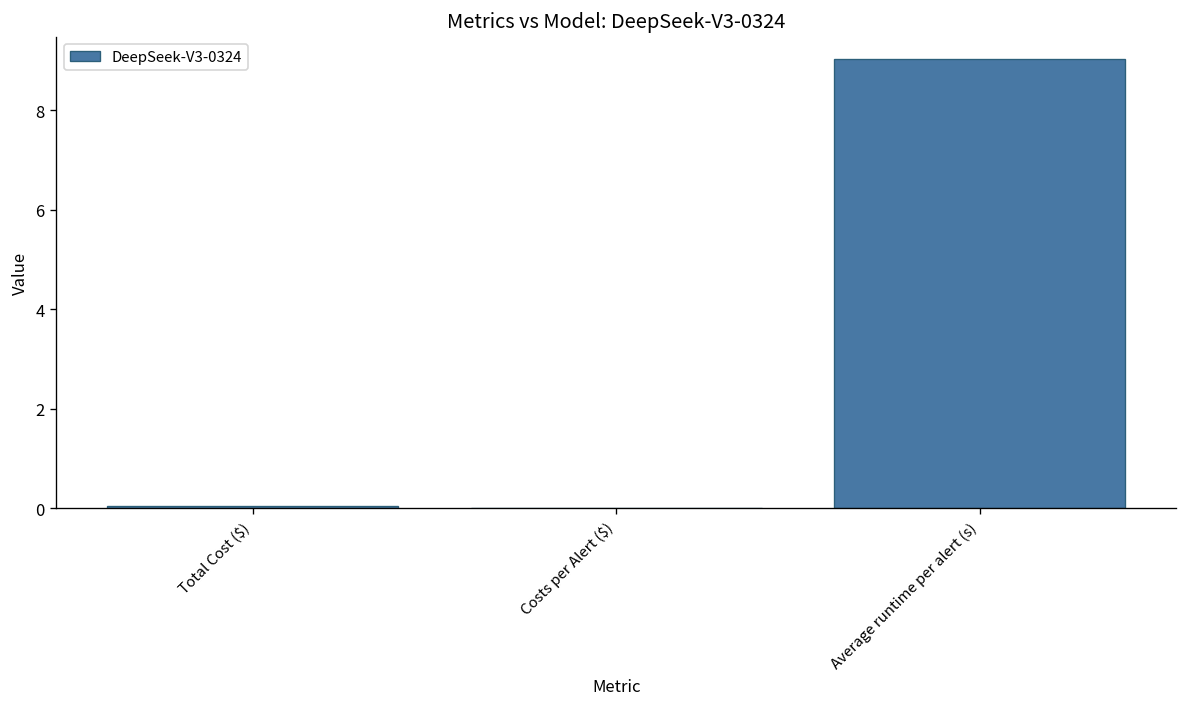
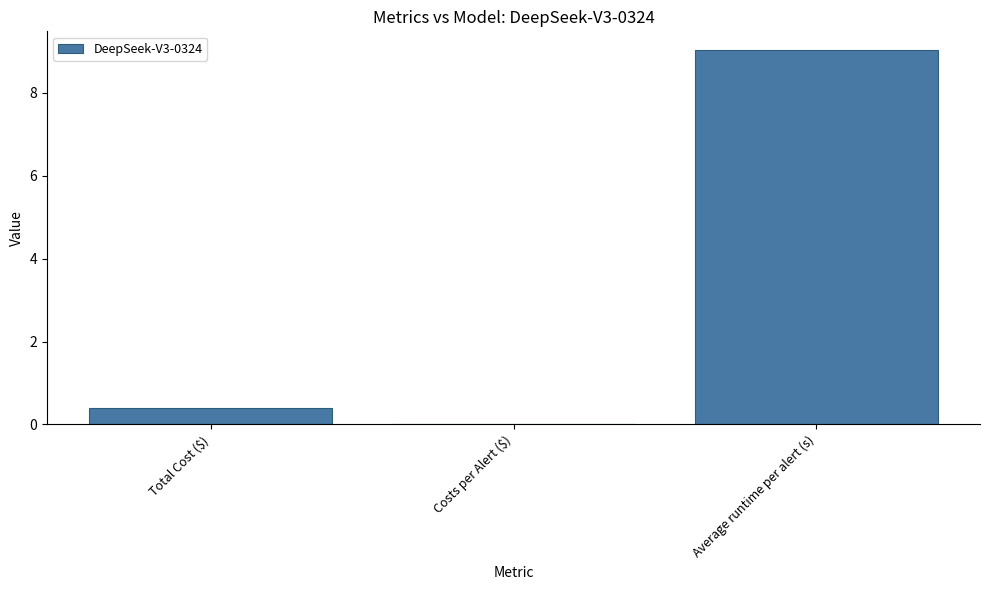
  {
-   "Total Cost ($)": 0.0,
+   "Total Cost ($)": 0.4,
    "Average runtime per alert (s)": 9.0
  }
